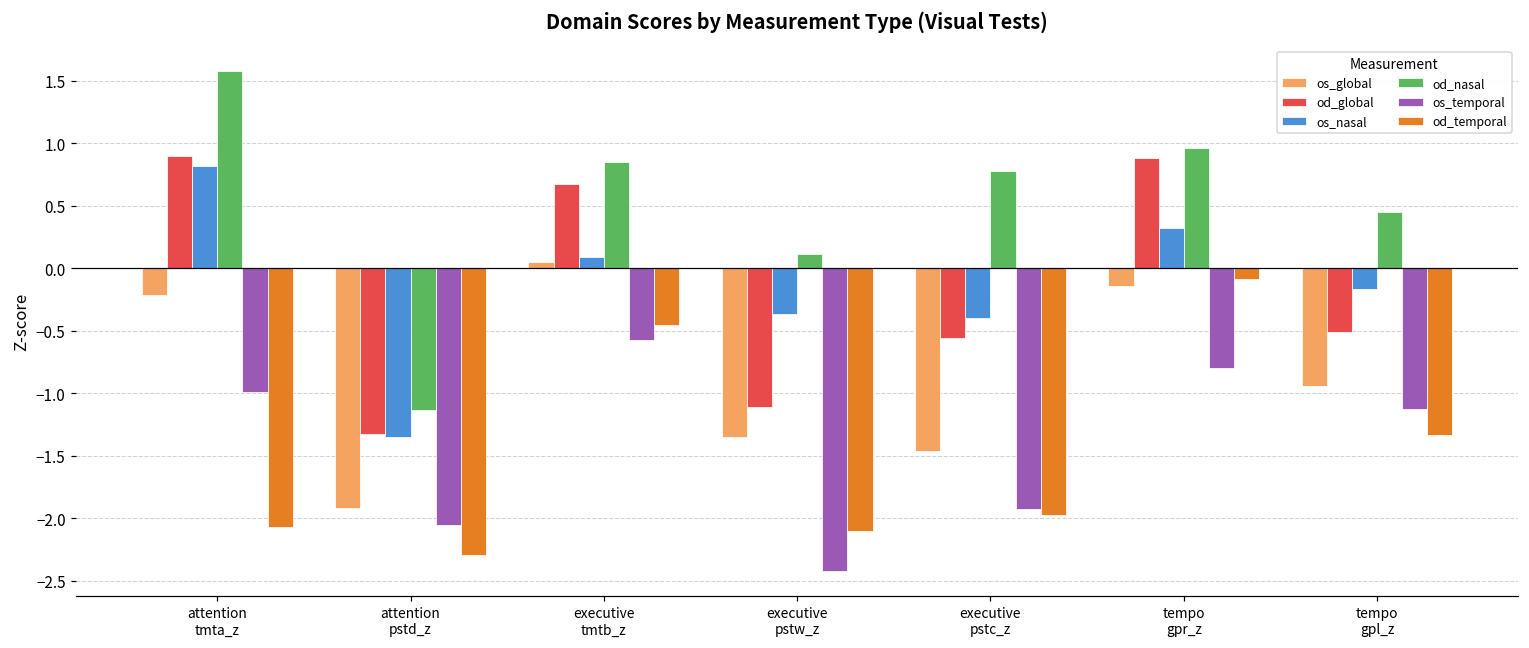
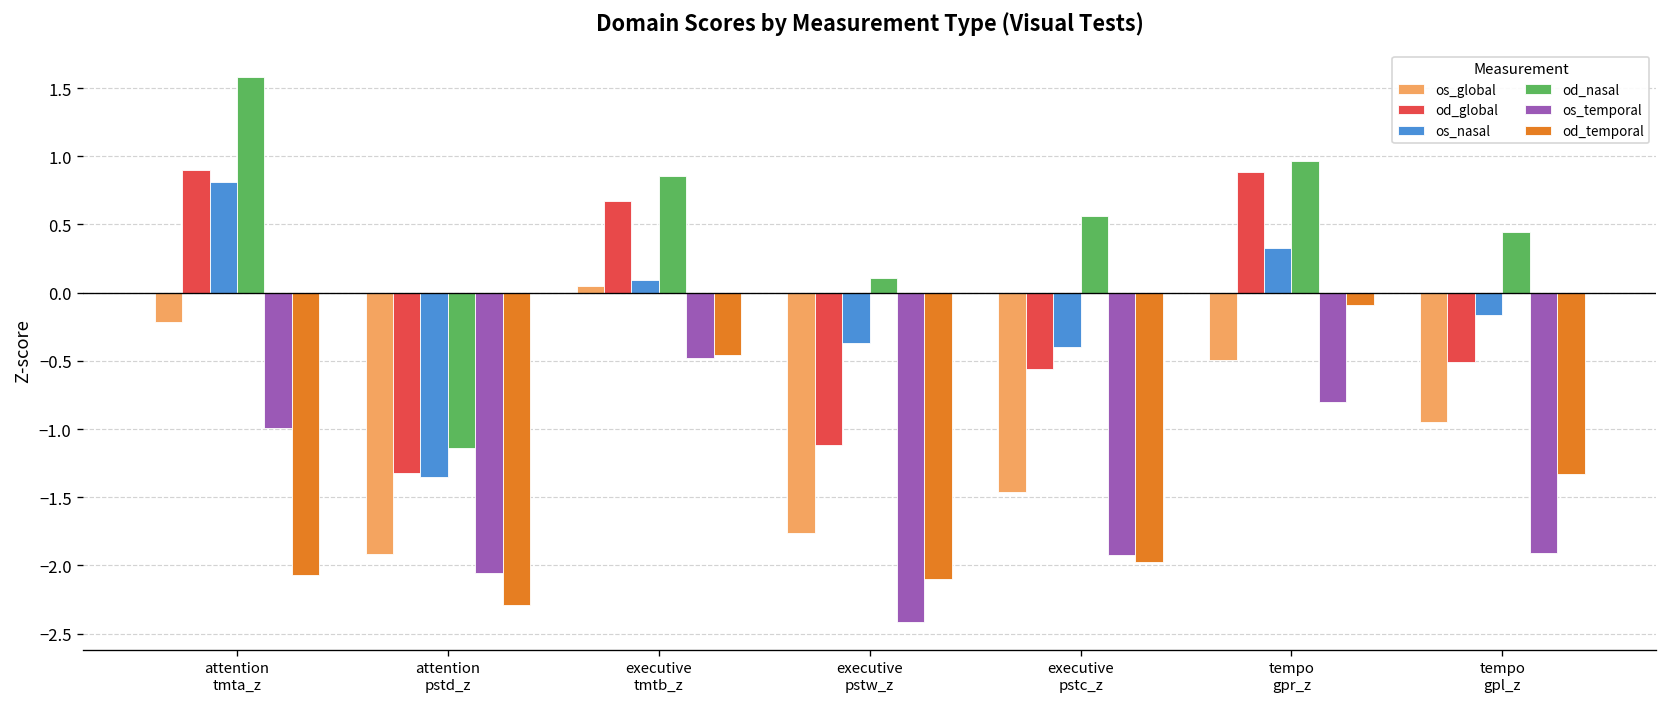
  {
    "os_global": {
      "attention tmta_z": -0.22,
      "attention pstd_z": -1.91,
      "executive tmtb_z": 0.05,
-     "executive pstw_z": -1.35,
+     "executive pstw_z": -1.76,
      "executive pstc_z": -1.46,
-     "tempo gpr_z": -0.15,
+     "tempo gpr_z": -0.49,
      "tempo gpl_z": -0.95
    },
    "od_global": {
      "attention tmta_z": 0.90,
      "attention pstd_z": -1.33,
      "executive tmtb_z": 0.67,
      "executive pstw_z": -1.11,
      "executive pstc_z": -0.56,
      "tempo gpr_z": 0.88,
      "tempo gpl_z": -0.51
    },
    "os_nasal": {
      "attention tmta_z": 0.81,
      "attention pstd_z": -1.35,
      "executive tmtb_z": 0.09,
      "executive pstw_z": -0.37,
      "executive pstc_z": -0.40,
      "tempo gpr_z": 0.32,
      "tempo gpl_z": -0.16
    },
    "od_nasal": {
      "attention tmta_z": 1.58,
      "attention pstd_z": -1.14,
      "executive tmtb_z": 0.85,
      "executive pstw_z": 0.11,
-     "executive pstc_z": 0.77,
+     "executive pstc_z": 0.56,
      "tempo gpr_z": 0.96,
      "tempo gpl_z": 0.45
    },
    "os_temporal": {
      "attention tmta_z": -0.99,
      "attention pstd_z": -2.06,
-     "executive tmtb_z": -0.58,
+     "executive tmtb_z": -0.48,
      "executive pstw_z": -2.42,
      "executive pstc_z": -1.93,
      "tempo gpr_z": -0.80,
-     "tempo gpl_z": -1.12
+     "tempo gpl_z": -1.91
    },
    "od_temporal": {
      "attention tmta_z": -2.07,
      "attention pstd_z": -2.29,
      "executive tmtb_z": -0.45,
      "executive pstw_z": -2.10,
      "executive pstc_z": -1.98,
      "tempo gpr_z": -0.09,
      "tempo gpl_z": -1.33
    }
  }
